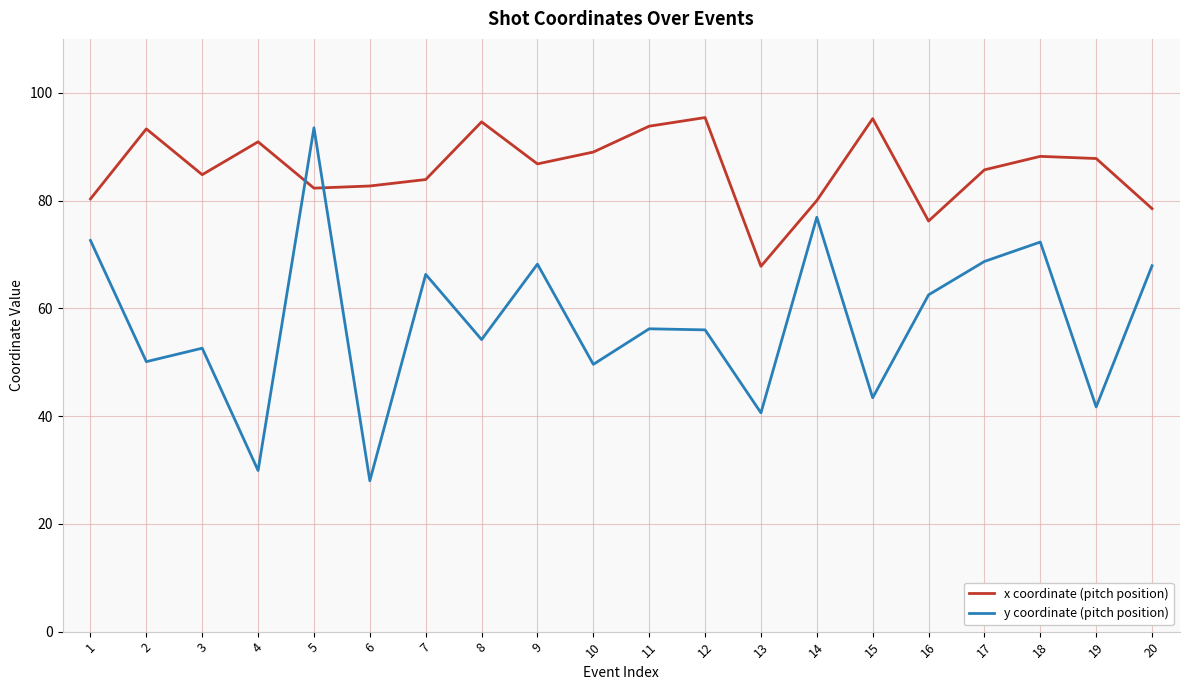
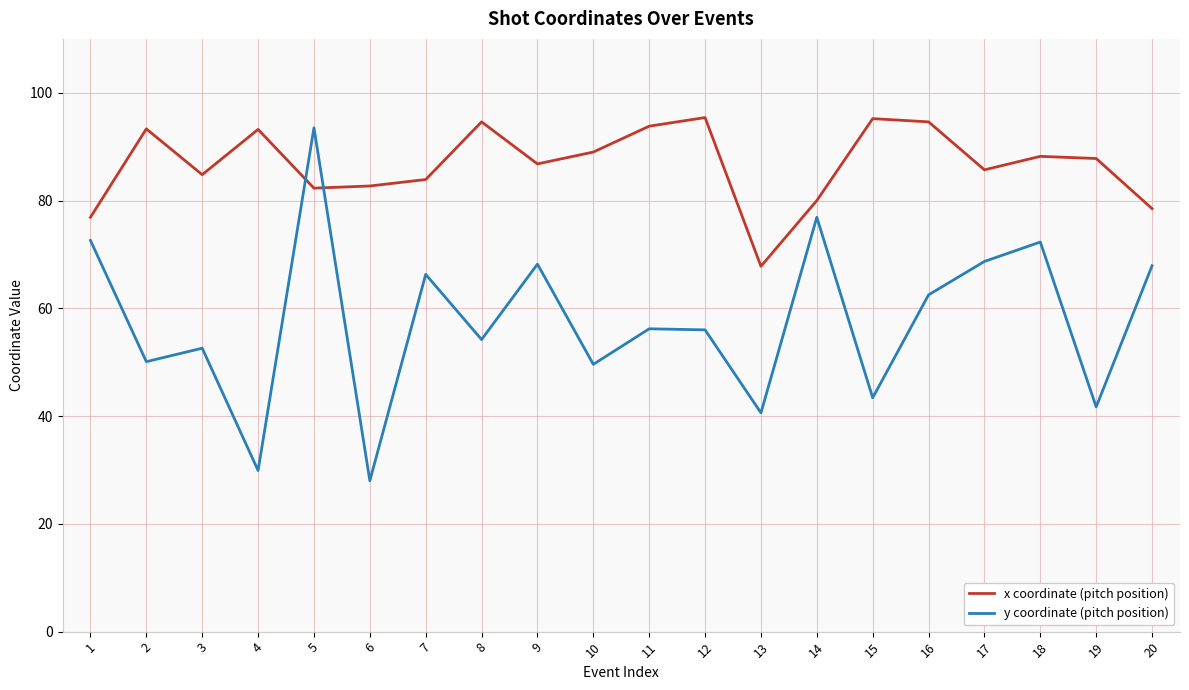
  {
    "x coordinate (pitch position)": {
-     "1": 80,
+     "1": 77,
      "2": 93,
      "3": 85,
-     "4": 91,
+     "4": 93,
      "5": 82,
      "6": 83,
      "7": 84,
      "8": 95,
      "9": 87,
      "10": 89,
      "11": 94,
      "12": 95,
      "13": 68,
      "14": 80,
      "15": 95,
-     "16": 76,
+     "16": 95,
      "17": 86,
      "18": 88,
      "19": 88,
      "20": 79
    },
    "y coordinate (pitch position)": {
      "1": 73,
      "2": 50,
      "3": 53,
      "4": 30,
      "5": 94,
      "6": 28,
      "7": 66,
      "8": 54,
      "9": 68,
      "10": 50,
      "11": 56,
      "12": 56,
      "13": 41,
      "14": 77,
      "15": 43,
      "16": 63,
      "17": 69,
      "18": 72,
      "19": 42,
      "20": 68
    }
  }
